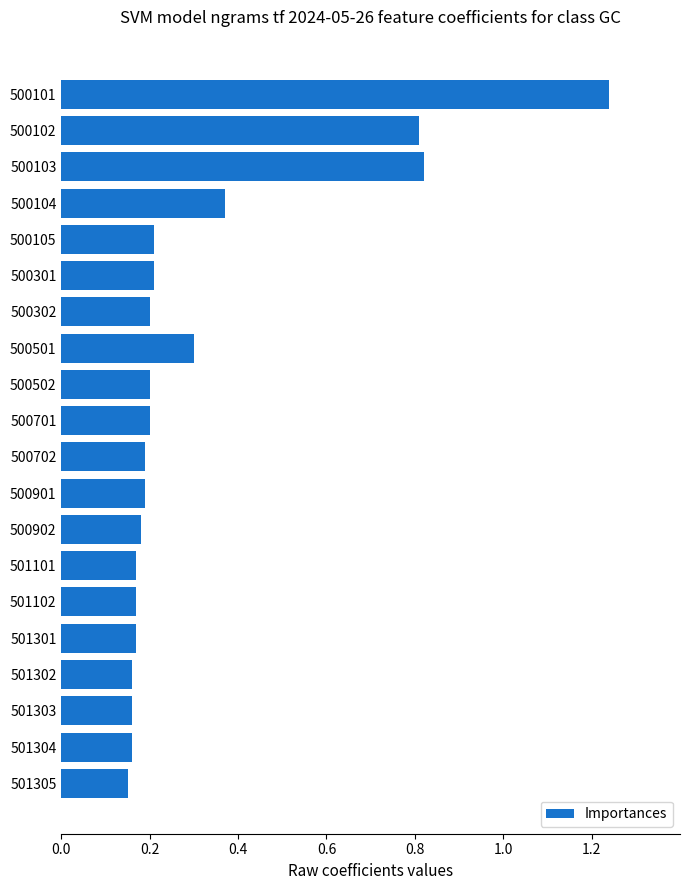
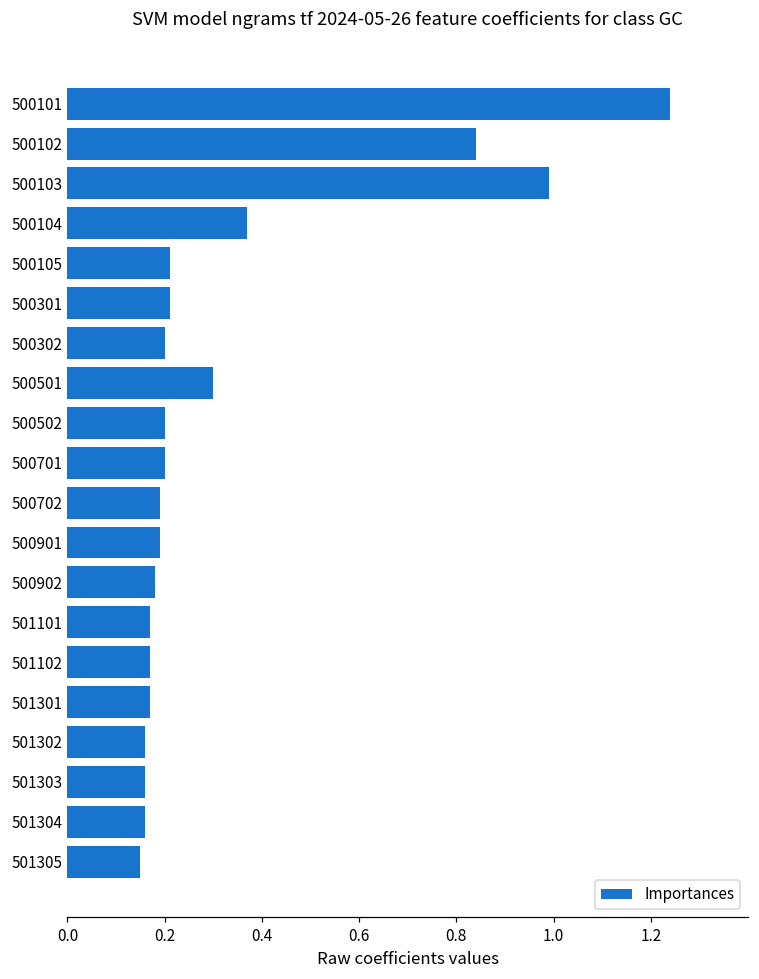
  {
    "500101": 1.24,
-   "500102": 0.81,
-   "500103": 0.82,
+   "500102": 0.84,
+   "500103": 0.99,
    "500104": 0.37,
    "500105": 0.21,
    "500301": 0.21,
    "500302": 0.20,
    "500501": 0.30,
    "500502": 0.20,
    "500701": 0.20,
    "500702": 0.19,
    "500901": 0.19,
    "500902": 0.18,
    "501101": 0.17,
    "501102": 0.17,
    "501301": 0.17,
    "501302": 0.16,
    "501303": 0.16,
    "501304": 0.16,
    "501305": 0.15
  }
